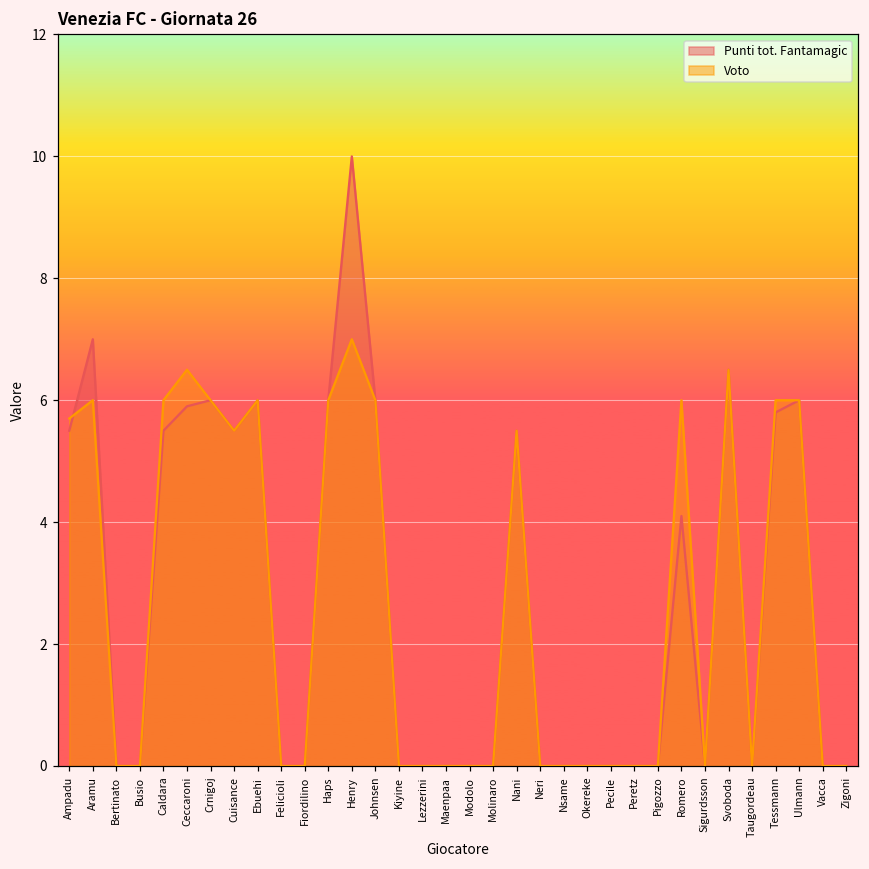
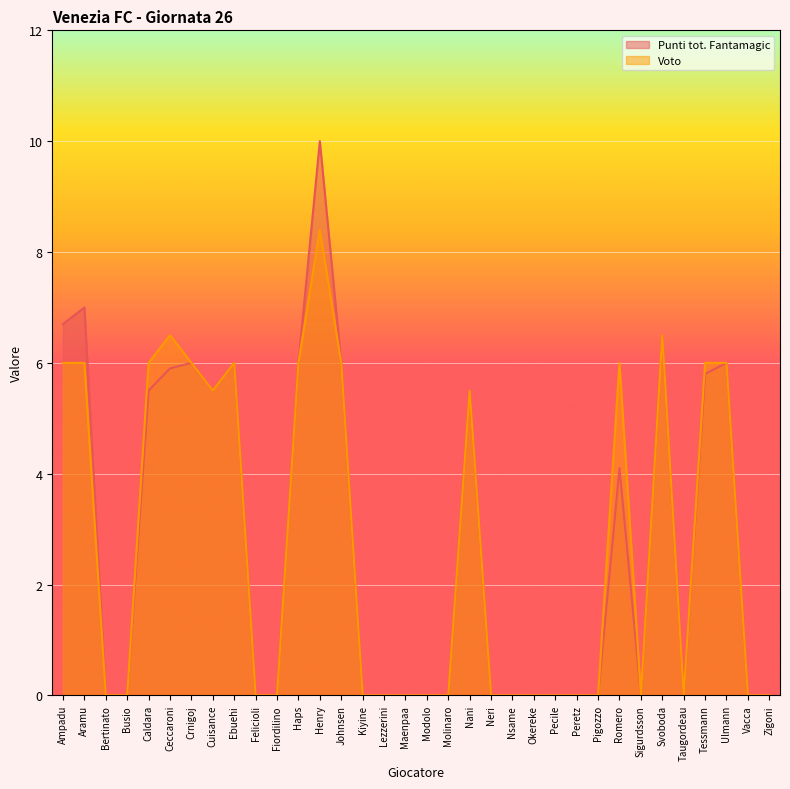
  {
    "Punti tot. Fantamagic": {
-     "Ampadu": 5.5,
+     "Ampadu": 6.7,
      "Aramu": 7.0,
      "Caldara": 5.5,
      "Ceccaroni": 5.9,
      "Henry": 10.0,
      "Romero": 4.1,
      "Tessmann": 5.8
    },
    "Voto": {
-     "Ampadu": 5.7,
+     "Ampadu": 6.0,
      "Aramu": 6.0,
      "Caldara": 6.0,
      "Ceccaroni": 6.5,
-     "Henry": 7.0,
+     "Henry": 8.4,
      "Romero": 6.0,
      "Tessmann": 6.0
    }
  }
